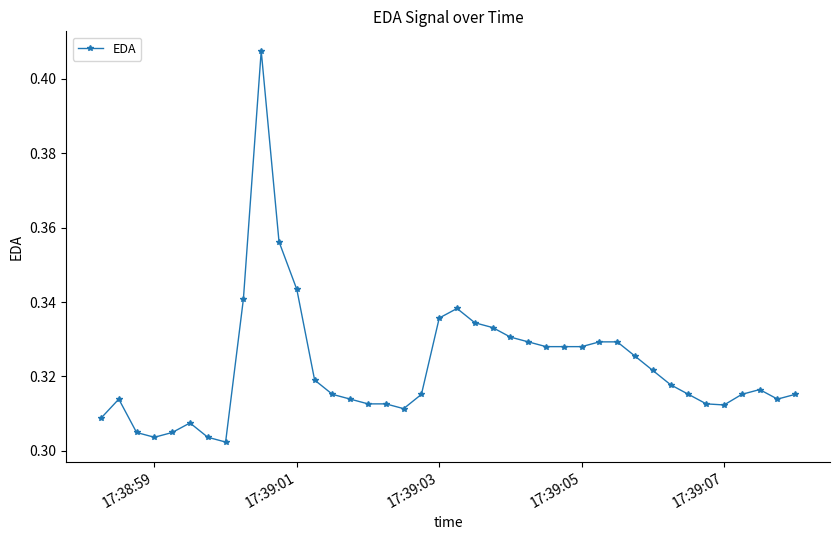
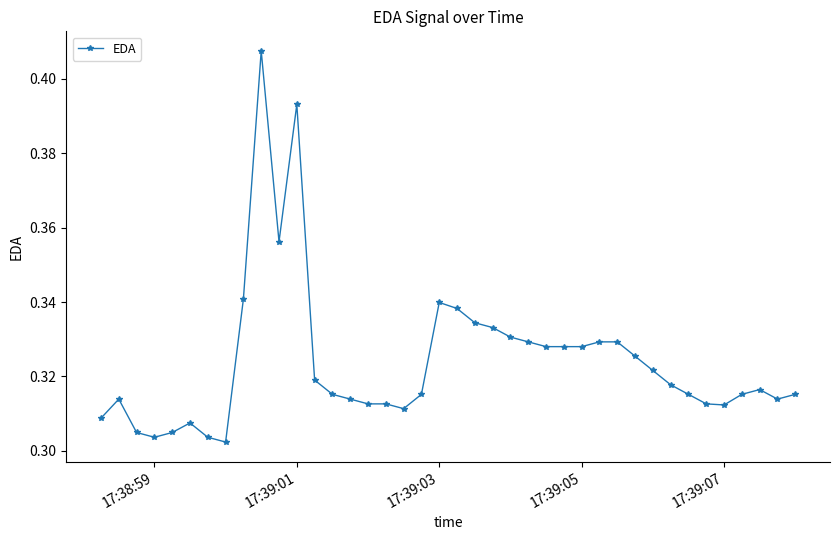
  {
    "17:38:59": 0.304,
-   "17:39:01": 0.343,
-   "17:39:03": 0.336,
+   "17:39:01": 0.393,
+   "17:39:03": 0.340,
    "17:39:05": 0.328,
    "17:39:07": 0.312
  }
